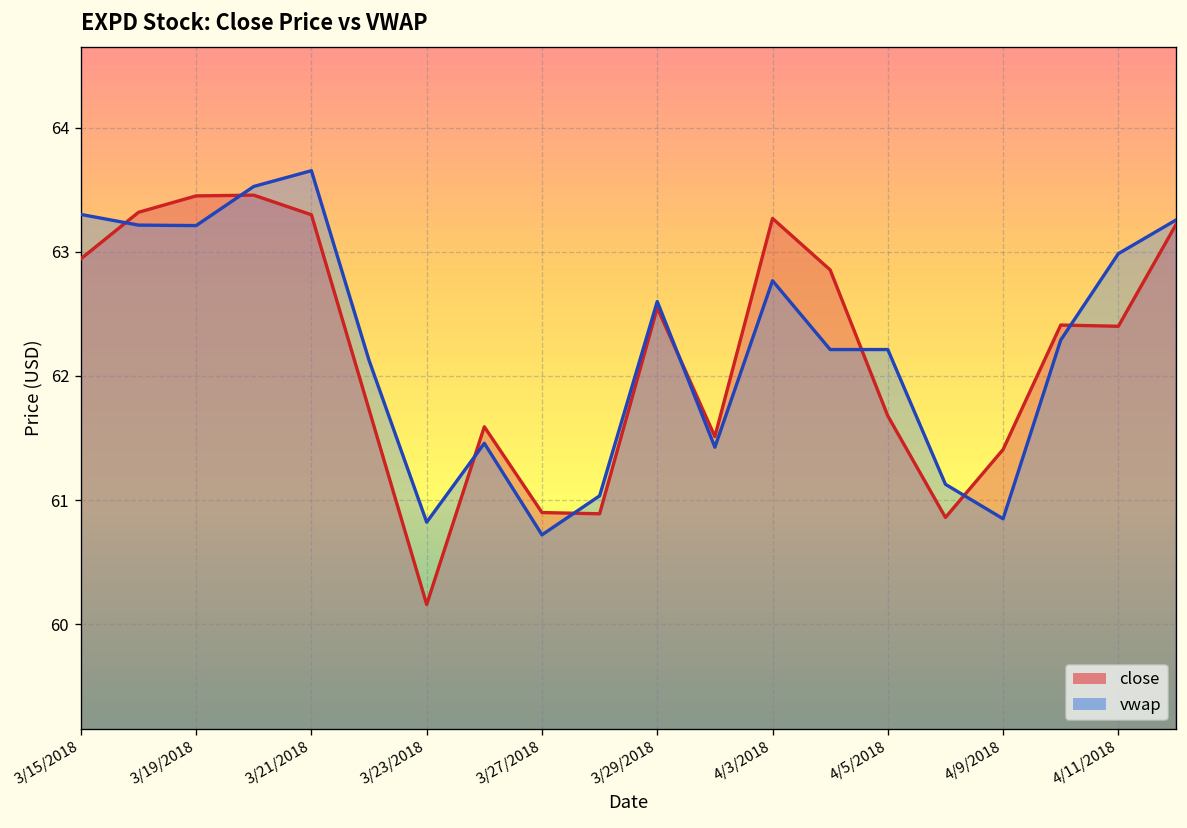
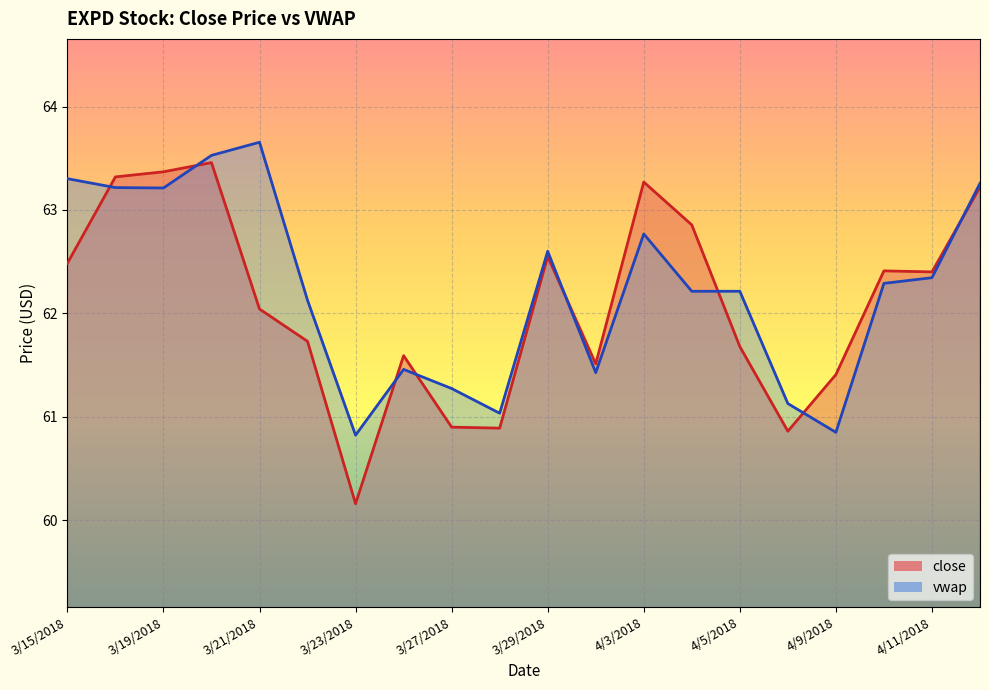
  {
    "close": {
-     "3/15/2018": 62.94,
-     "3/19/2018": 63.45,
-     "3/21/2018": 63.30,
+     "3/15/2018": 62.48,
+     "3/19/2018": 63.37,
+     "3/21/2018": 62.04,
      "3/23/2018": 60.16,
      "3/27/2018": 60.90,
      "3/29/2018": 62.55,
      "4/3/2018": 63.27,
      "4/5/2018": 61.68,
      "4/9/2018": 61.41,
      "4/11/2018": 62.40
    },
    "vwap": {
      "3/15/2018": 63.30,
      "3/19/2018": 63.21,
      "3/21/2018": 63.66,
      "3/23/2018": 60.82,
-     "3/27/2018": 60.72,
+     "3/27/2018": 61.27,
      "3/29/2018": 62.60,
      "4/3/2018": 62.77,
      "4/5/2018": 62.21,
      "4/9/2018": 60.85,
-     "4/11/2018": 62.99
+     "4/11/2018": 62.34
    }
  }
